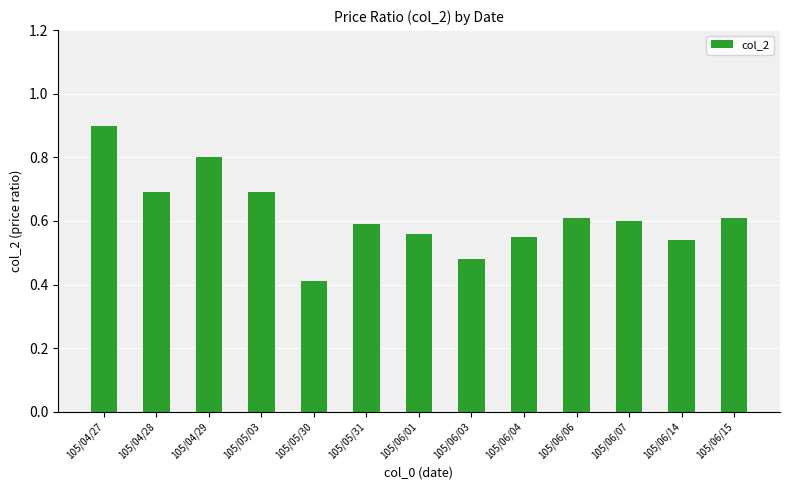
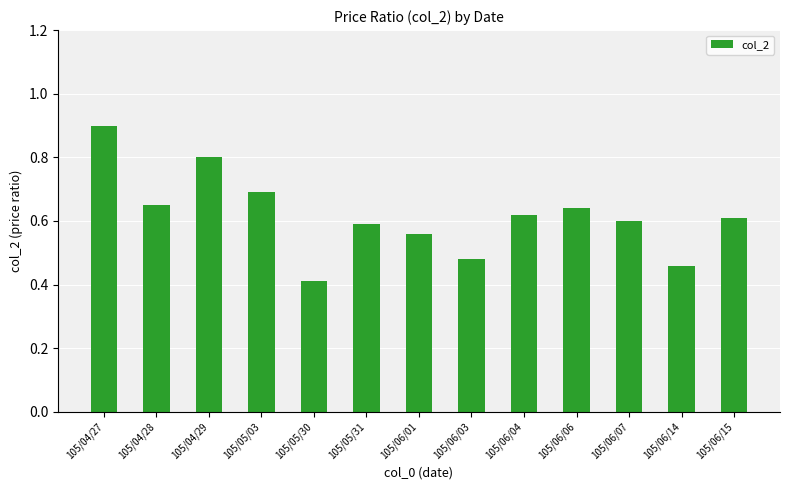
  {
    "105/04/27": 0.90,
-   "105/04/28": 0.69,
+   "105/04/28": 0.65,
    "105/04/29": 0.80,
    "105/05/03": 0.69,
    "105/05/30": 0.41,
    "105/05/31": 0.59,
    "105/06/01": 0.56,
    "105/06/03": 0.48,
-   "105/06/04": 0.55,
-   "105/06/06": 0.61,
+   "105/06/04": 0.62,
+   "105/06/06": 0.64,
    "105/06/07": 0.60,
-   "105/06/14": 0.54,
+   "105/06/14": 0.46,
    "105/06/15": 0.61
  }
